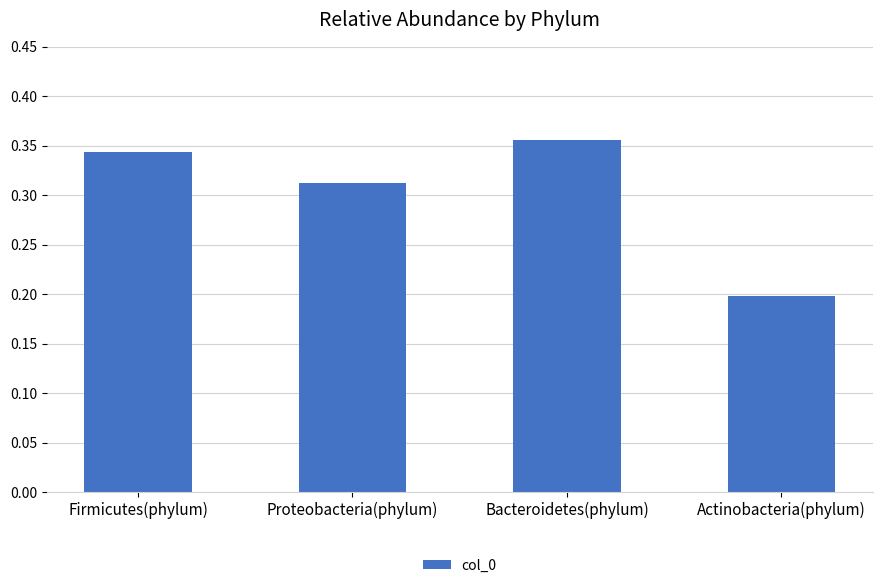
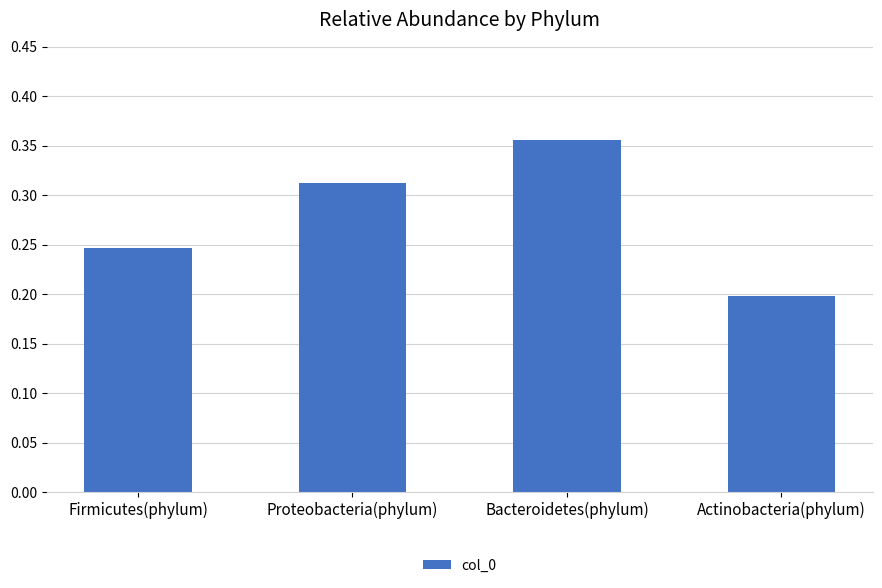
  {
-   "Firmicutes(phylum)": 0.34,
+   "Firmicutes(phylum)": 0.25,
    "Proteobacteria(phylum)": 0.31,
    "Bacteroidetes(phylum)": 0.36,
    "Actinobacteria(phylum)": 0.20
  }
